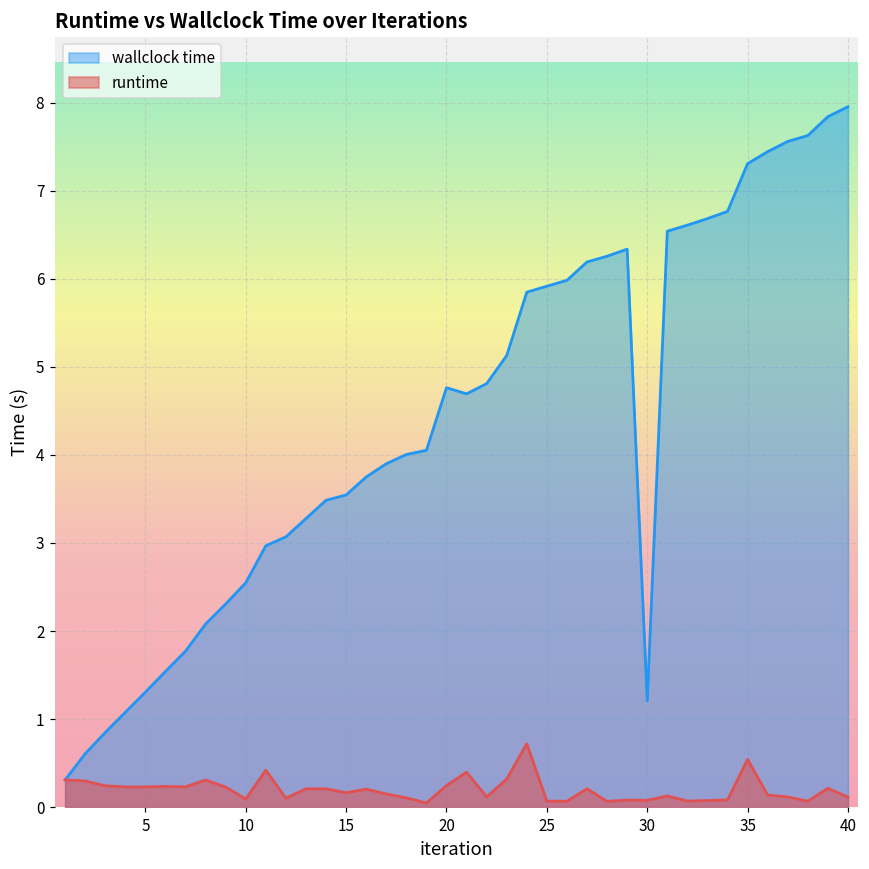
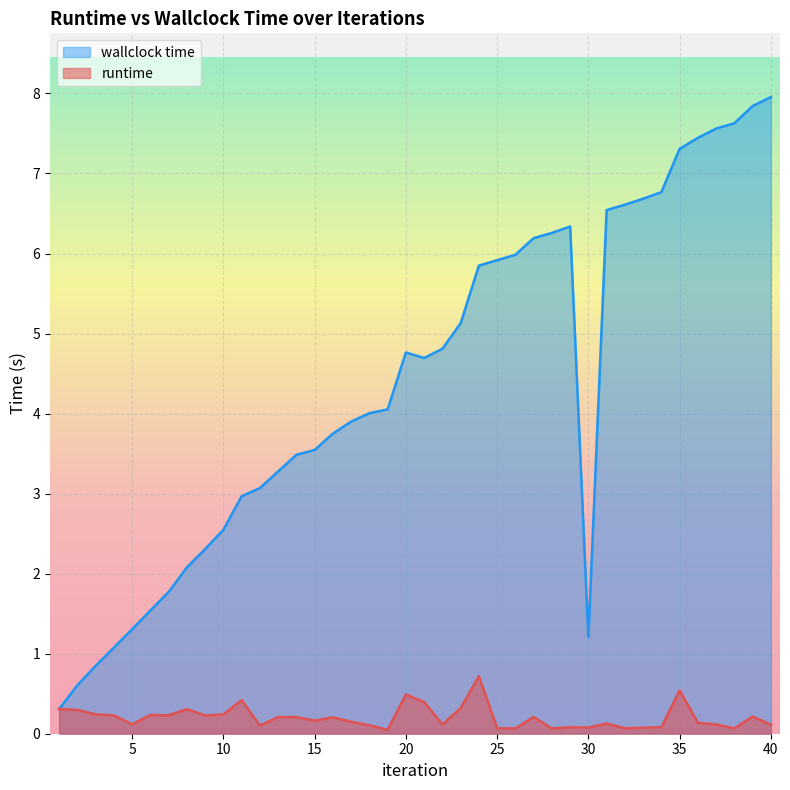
  {
    "wallclock time": {
      "5": 1.3,
      "10": 2.5,
      "15": 3.5,
      "20": 4.8,
      "25": 5.9,
      "30": 1.2,
      "35": 7.3,
      "40": 8.0
    },
    "runtime": {
-     "5": 0.2,
-     "10": 0.1,
+     "5": 0.1,
+     "10": 0.2,
      "15": 0.2,
-     "20": 0.2,
+     "20": 0.5,
      "25": 0.1,
      "30": 0.1,
      "35": 0.5,
      "40": 0.1
    }
  }
